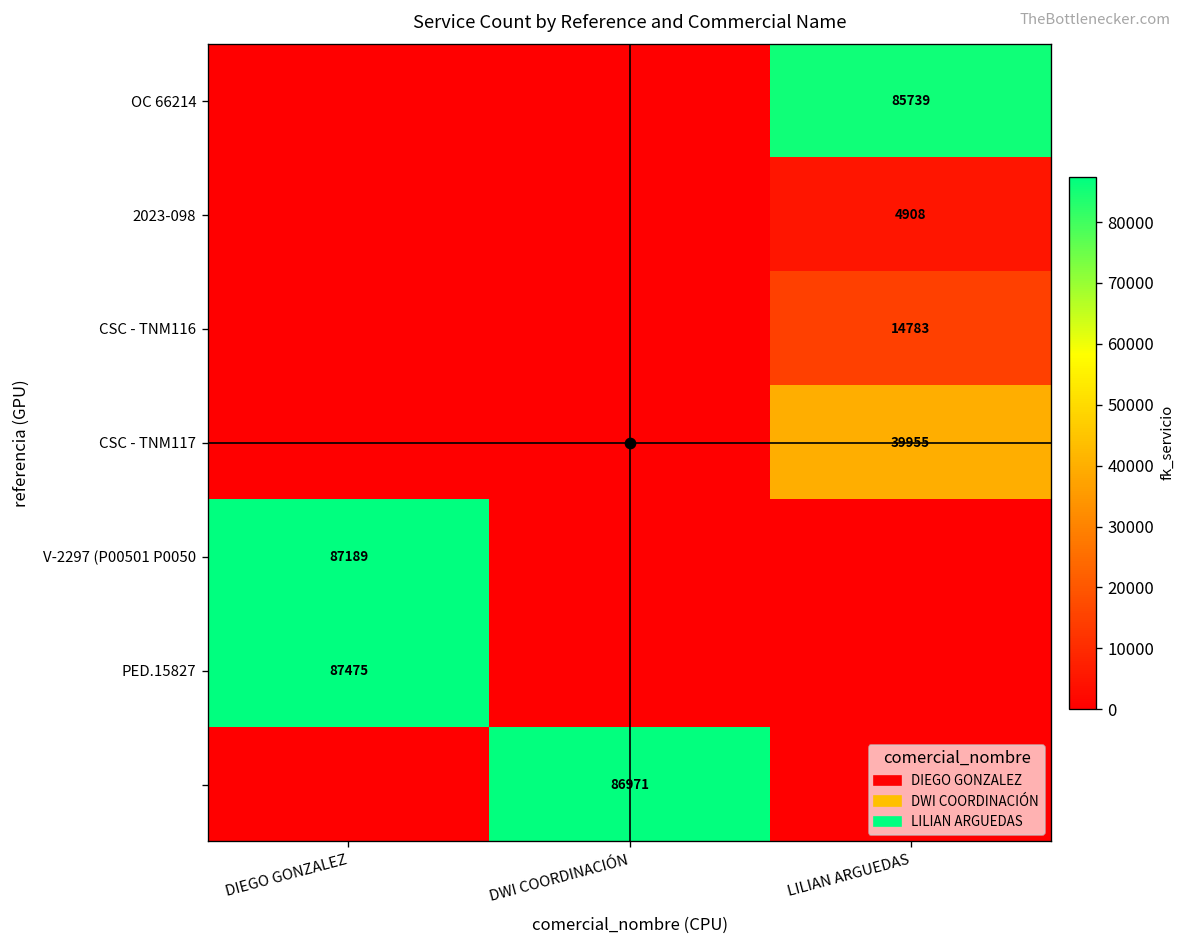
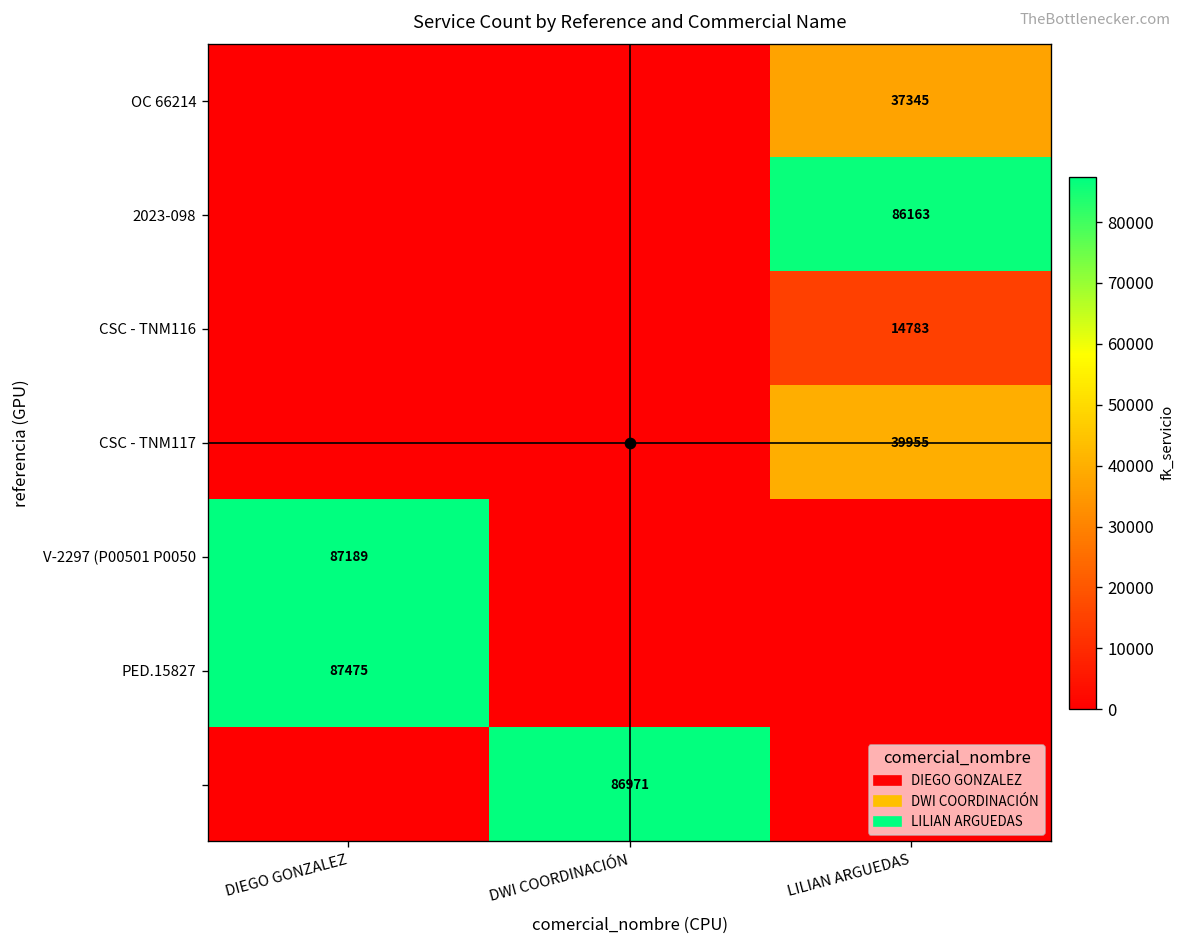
  {
    "OC 66214": {
-     "LILIAN ARGUEDAS": 85739
+     "LILIAN ARGUEDAS": 37345
    },
    "2023-098": {
-     "LILIAN ARGUEDAS": 4908
+     "LILIAN ARGUEDAS": 86163
    },
    "CSC - TNM116": {
      "LILIAN ARGUEDAS": 14783
    },
    "CSC - TNM117": {
      "LILIAN ARGUEDAS": 39955
    },
    "V-2297 (P00501 P0050": {
      "DIEGO GONZALEZ": 87189
    },
    "PED.15827": {
      "DIEGO GONZALEZ": 87475
    }
  }
